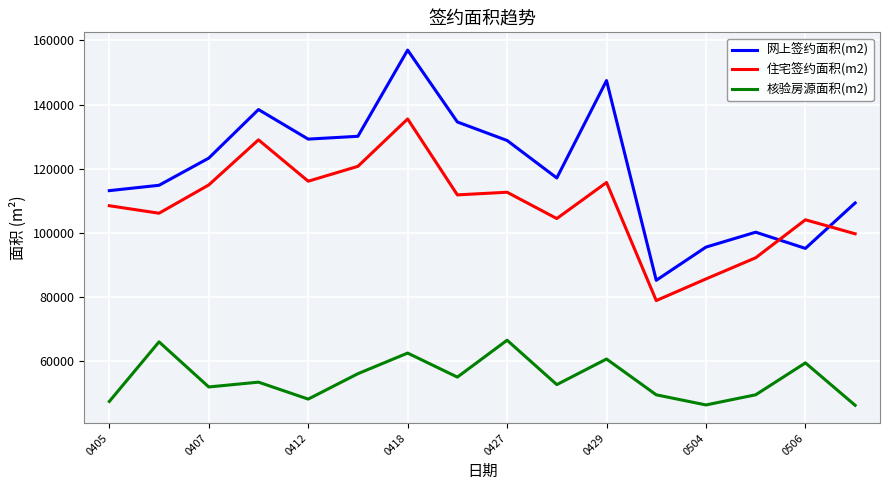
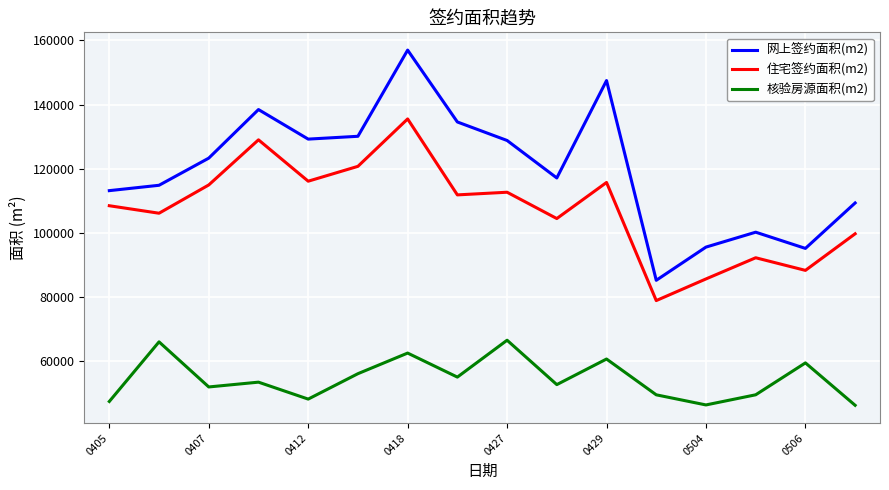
  {
    "网上签约面积(m2)": {
      "0405": 113000,
      "0407": 123000,
      "0412": 129000,
      "0418": 157000,
      "0427": 129000,
      "0429": 148000,
      "0504": 96000,
      "0506": 95000
    },
    "住宅签约面积(m2)": {
      "0405": 108000,
      "0407": 115000,
      "0412": 116000,
      "0418": 136000,
      "0427": 113000,
      "0429": 116000,
      "0504": 86000,
-     "0506": 104000
+     "0506": 88000
    },
    "核验房源面积(m2)": {
      "0405": 47000,
      "0407": 52000,
      "0412": 48000,
      "0418": 63000,
      "0427": 67000,
      "0429": 61000,
      "0504": 46000,
      "0506": 59000
    }
  }
